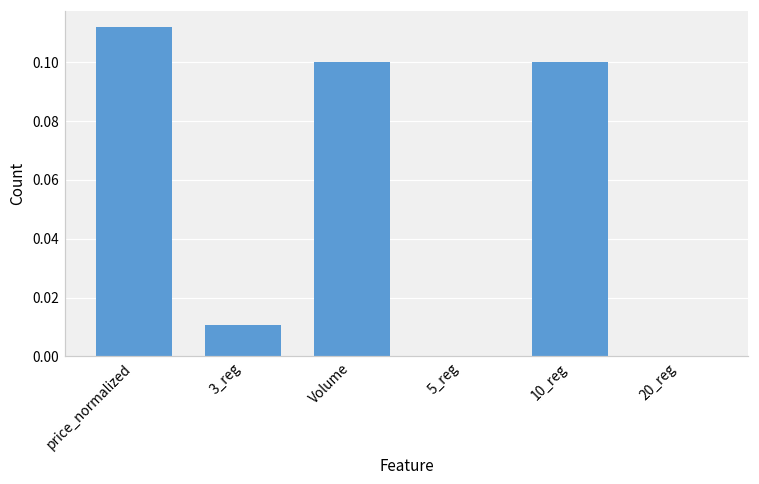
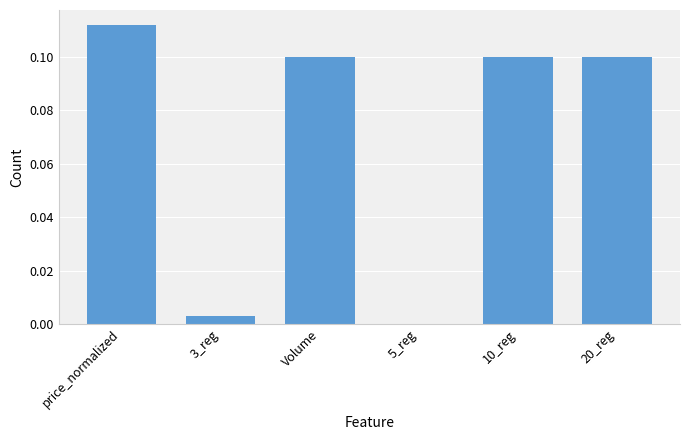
  {
    "price_normalized": 0.112,
-   "3_reg": 0.011,
+   "3_reg": 0.003,
    "Volume": 0.100,
    "5_reg": 0.000,
    "10_reg": 0.100,
-   "20_reg": 0.0
+   "20_reg": 0.1
  }
